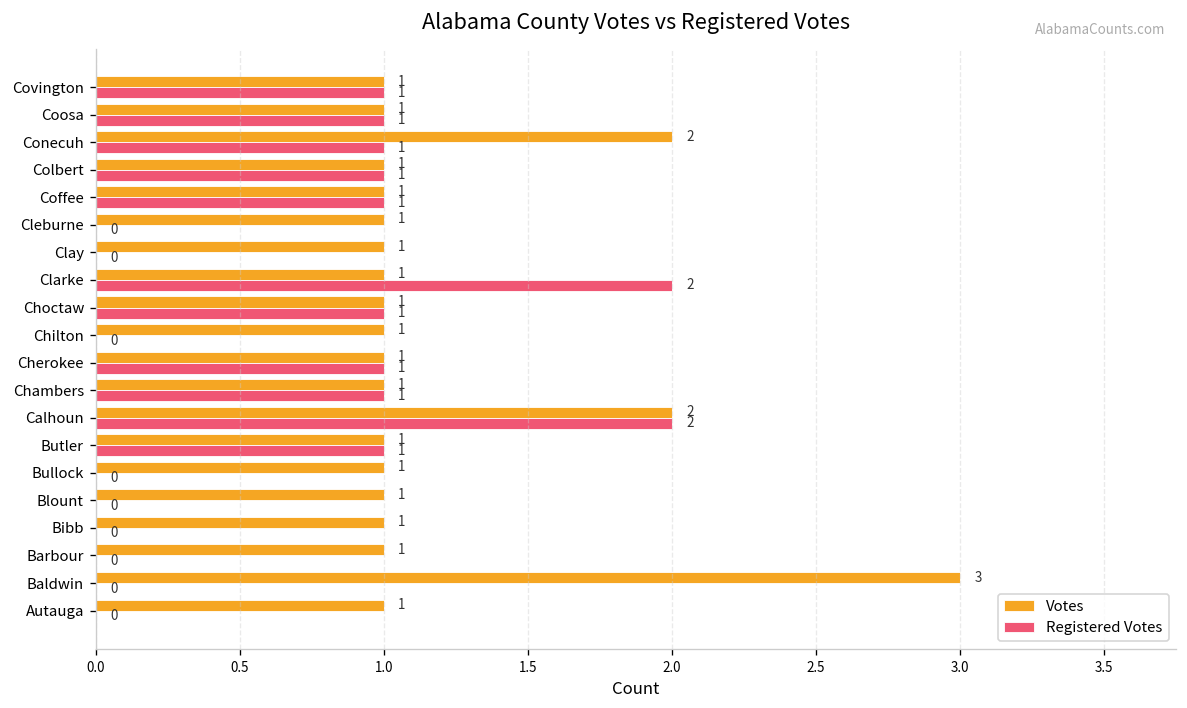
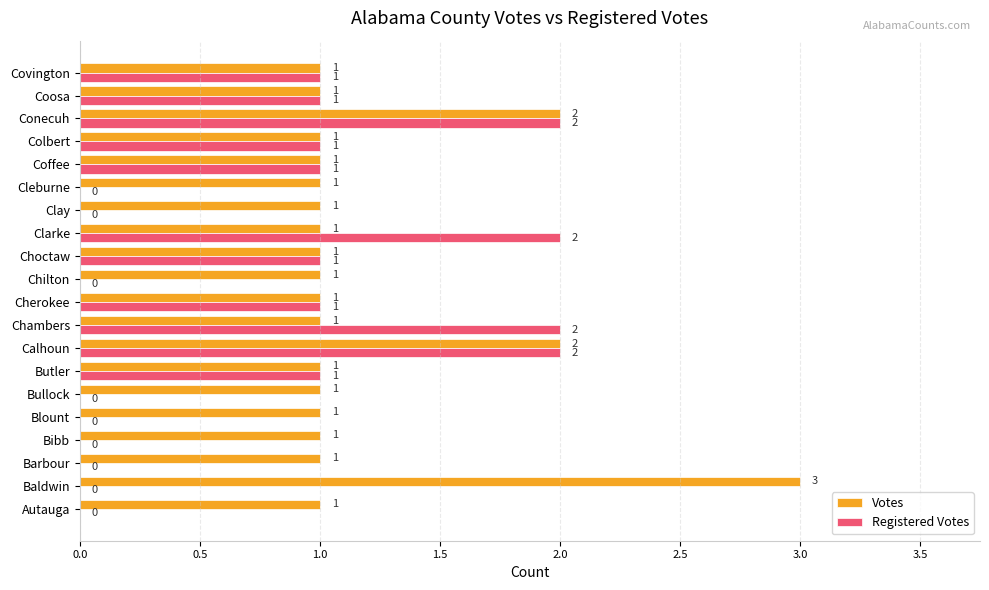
  {
    "Votes": {
      "Covington": 1,
      "Coosa": 1,
      "Conecuh": 2,
      "Colbert": 1,
      "Coffee": 1,
      "Cleburne": 1,
      "Clay": 1,
      "Clarke": 1,
      "Choctaw": 1,
      "Chilton": 1,
      "Cherokee": 1,
      "Chambers": 1,
      "Calhoun": 2,
      "Butler": 1,
      "Bullock": 1,
      "Blount": 1,
      "Bibb": 1,
      "Barbour": 1,
      "Baldwin": 3,
      "Autauga": 1
    },
    "Registered Votes": {
      "Covington": 1,
      "Coosa": 1,
-     "Conecuh": 1,
+     "Conecuh": 2,
      "Colbert": 1,
      "Coffee": 1,
      "Cleburne": 0,
      "Clay": 0,
      "Clarke": 2,
      "Choctaw": 1,
      "Chilton": 0,
      "Cherokee": 1,
-     "Chambers": 1,
+     "Chambers": 2,
      "Calhoun": 2,
      "Butler": 1,
      "Bullock": 0,
      "Blount": 0,
      "Bibb": 0,
      "Barbour": 0,
      "Baldwin": 0,
      "Autauga": 0
    }
  }
